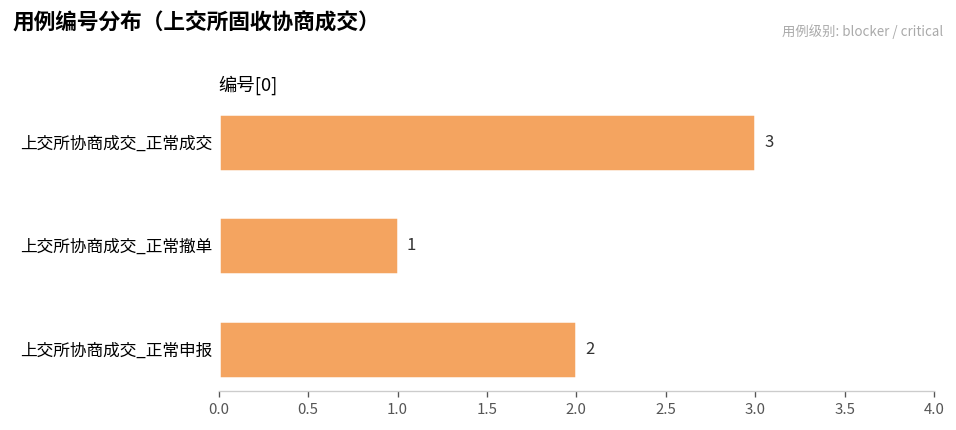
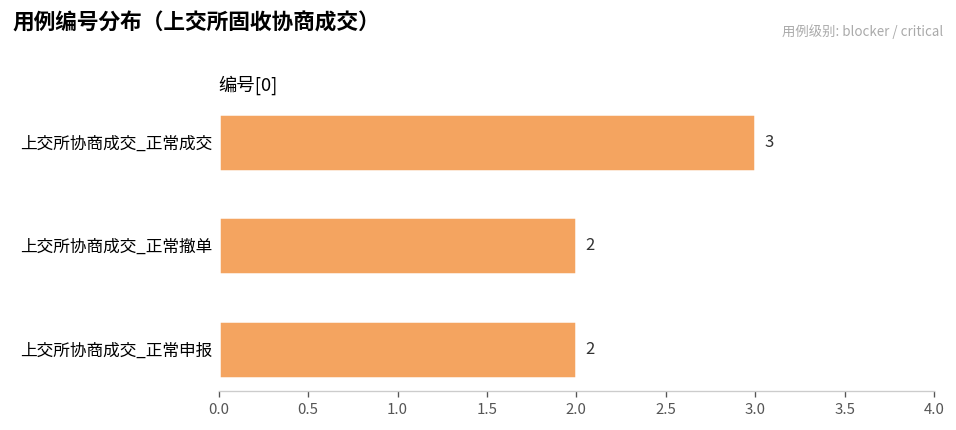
  {
    "上交所协商成交_正常成交": 3,
-   "上交所协商成交_正常撤单": 1,
+   "上交所协商成交_正常撤单": 2,
    "上交所协商成交_正常申报": 2
  }
